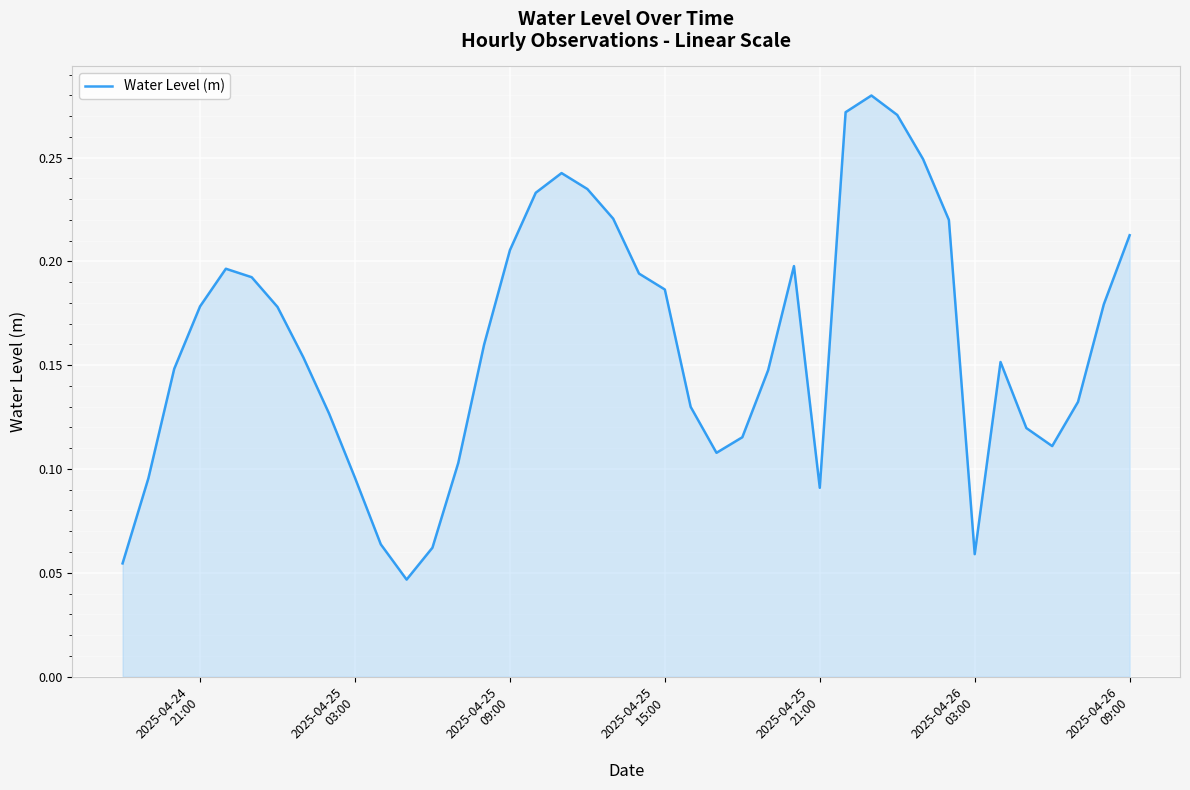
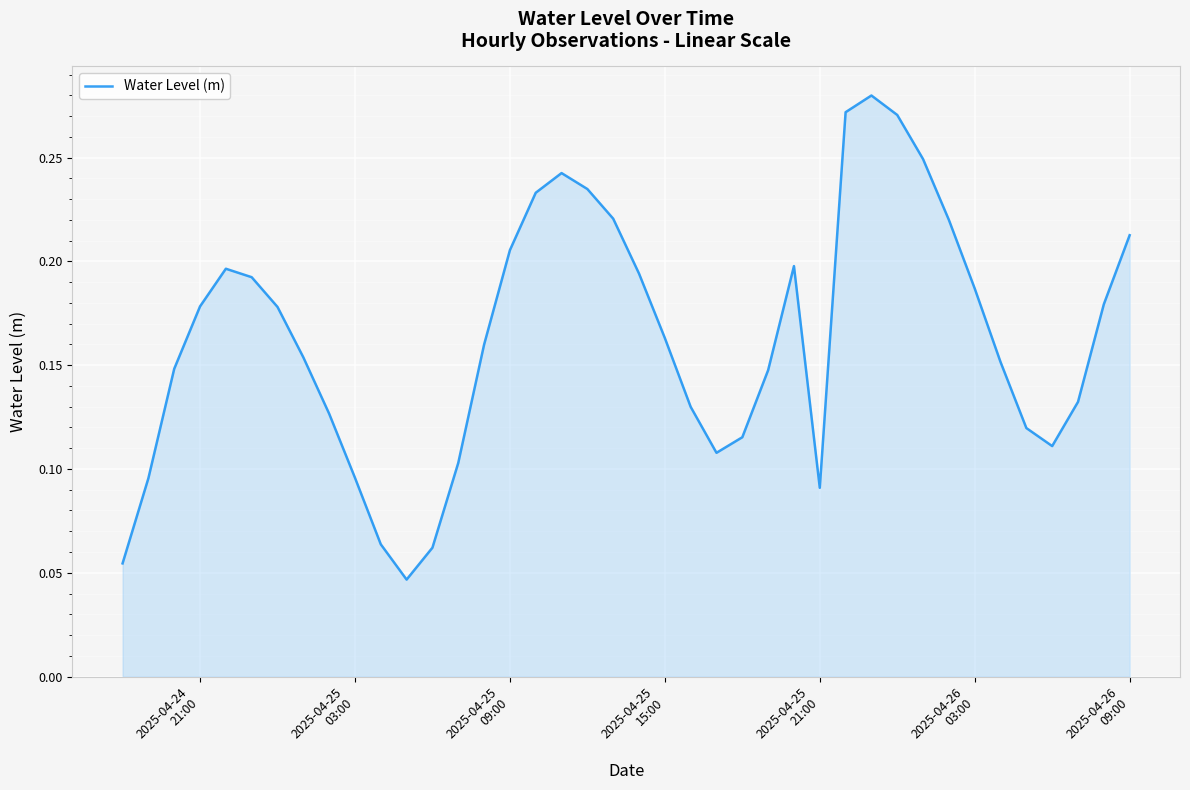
  {
    "2025-04-24 21:00": 0.178,
    "2025-04-25 03:00": 0.096,
    "2025-04-25 09:00": 0.205,
-   "2025-04-25 15:00": 0.186,
+   "2025-04-25 15:00": 0.163,
    "2025-04-25 21:00": 0.091,
-   "2025-04-26 03:00": 0.059,
+   "2025-04-26 03:00": 0.187,
    "2025-04-26 09:00": 0.213
  }
